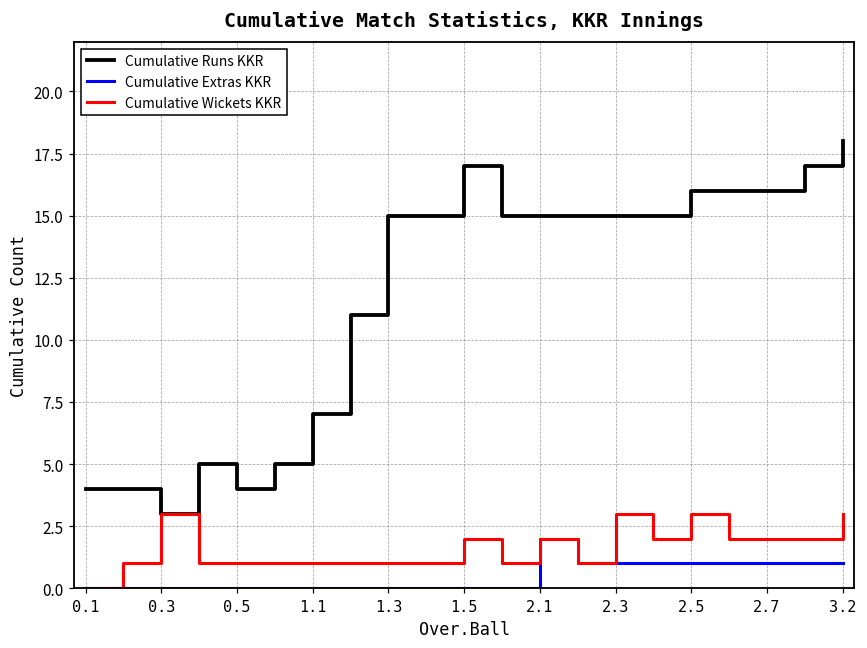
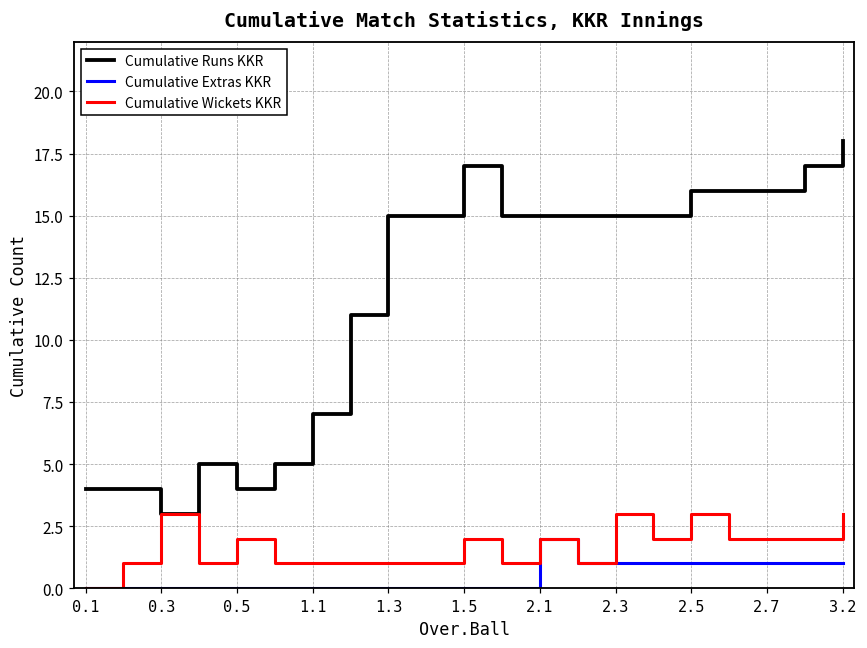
  {
    "Cumulative Runs KKR": {
      "0.1": 4,
      "0.5": 4,
      "1.1": 7,
      "1.3": 15,
      "1.5": 17,
      "2.1": 15,
      "2.3": 15,
      "2.5": 16,
      "2.7": 16,
      "3.2": 18
    },
    "Cumulative Extras KKR": {
      "0.3": 0,
      "0.5": 0,
      "1.1": 0,
      "1.3": 0,
      "1.5": 0,
      "2.3": 1,
      "2.5": 1,
      "2.7": 1,
      "3.2": 1
    },
    "Cumulative Wickets KKR": {
-     "0.5": 1,
+     "0.5": 2,
      "1.1": 1,
      "1.3": 1,
      "1.5": 2,
      "2.3": 3,
      "2.5": 3,
      "2.7": 2,
      "3.2": 3
    }
  }
